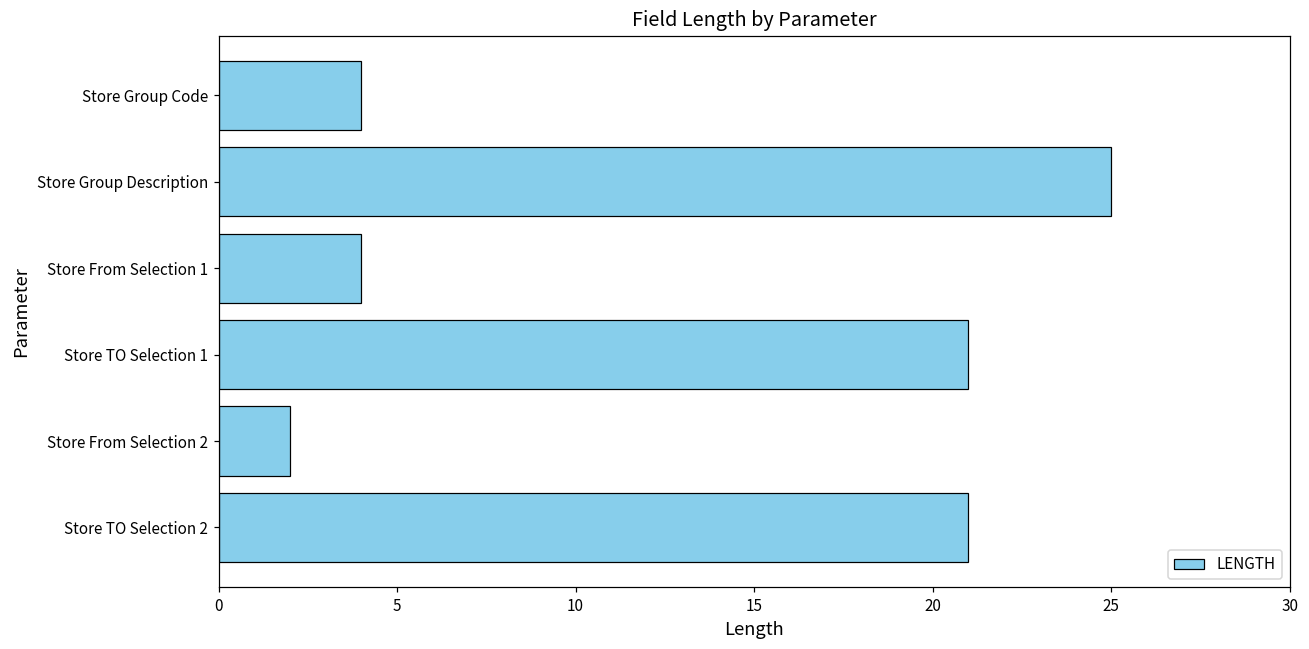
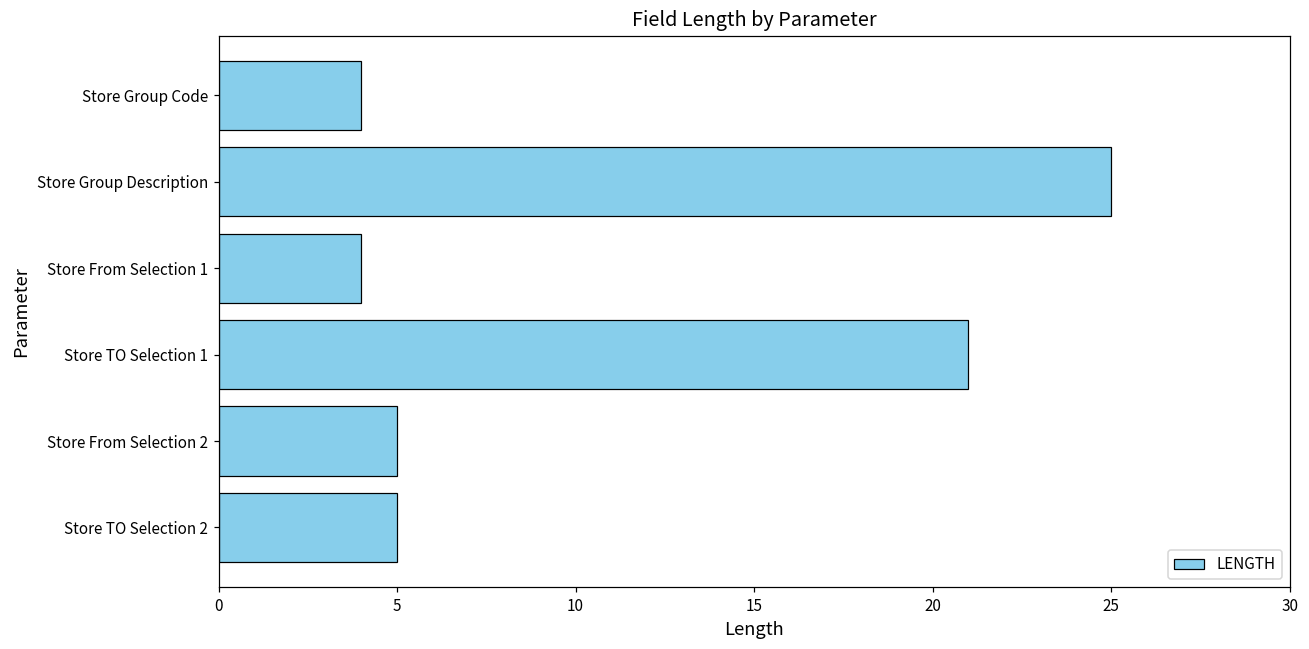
  {
    "Store Group Code": 4,
    "Store Group Description": 25,
    "Store From Selection 1": 4,
    "Store TO Selection 1": 21,
-   "Store From Selection 2": 2,
-   "Store TO Selection 2": 21
+   "Store From Selection 2": 5,
+   "Store TO Selection 2": 5
  }
